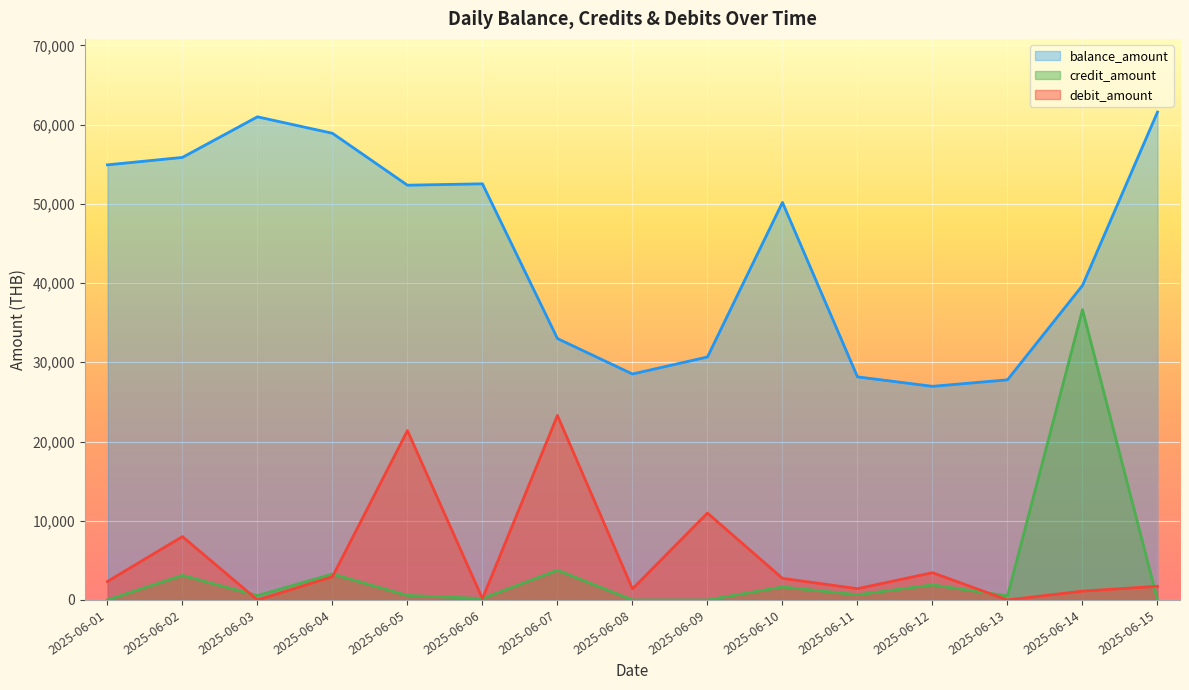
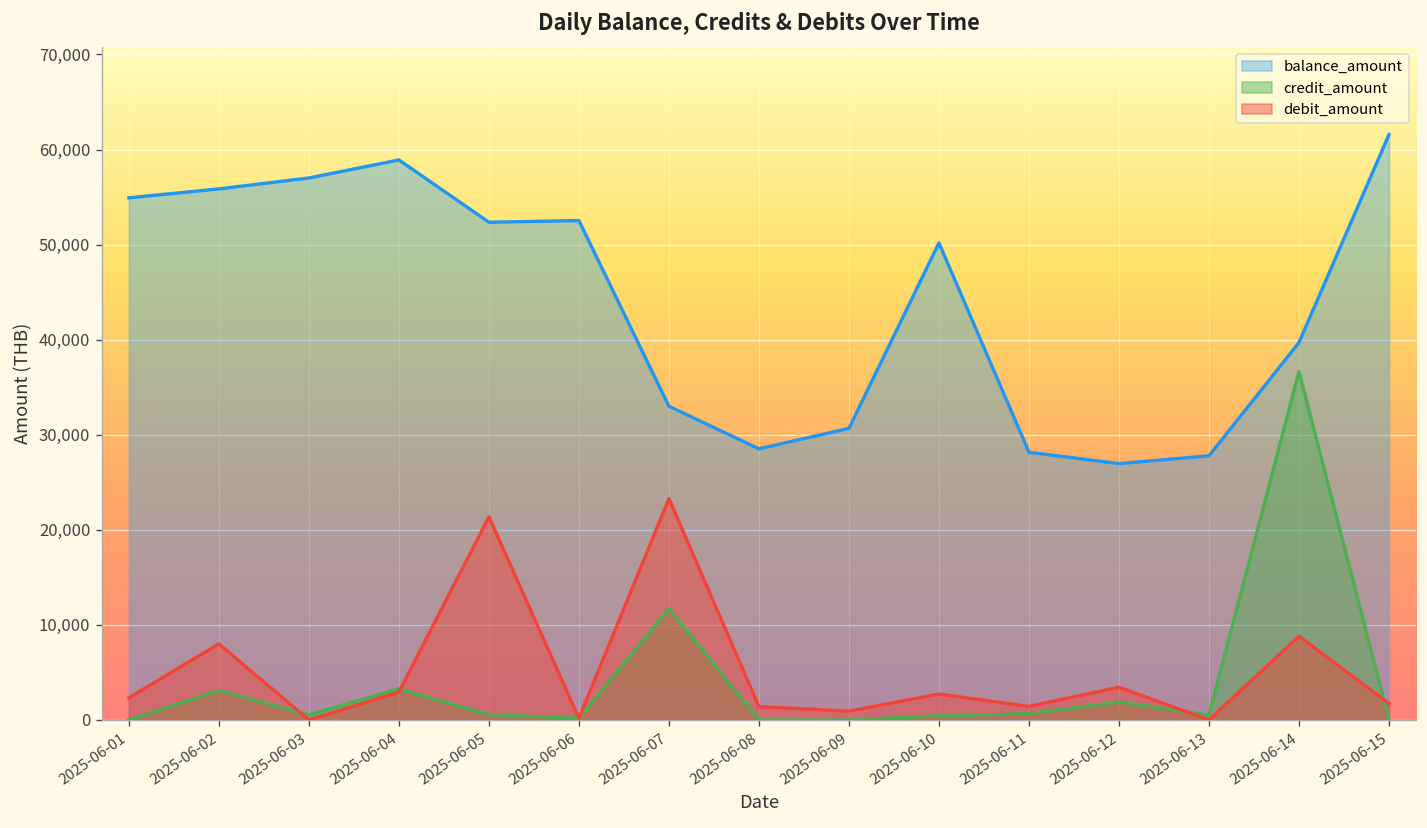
  {
    "balance_amount": {
      "2025-06-01": "55,000",
      "2025-06-02": "56,000",
-     "2025-06-03": "61,000",
+     "2025-06-03": "57,000",
      "2025-06-04": "59,000",
      "2025-06-05": "52,000",
      "2025-06-06": "53,000",
      "2025-06-07": "33,000",
      "2025-06-08": "29,000",
      "2025-06-09": "31,000",
      "2025-06-10": "50,000",
      "2025-06-11": "28,000",
      "2025-06-12": "27,000",
      "2025-06-13": "28,000",
      "2025-06-14": "40,000",
      "2025-06-15": "62,000"
    },
    "credit_amount": {
      "2025-06-01": "0",
      "2025-06-02": "3,000",
      "2025-06-03": "1,000",
      "2025-06-04": "3,000",
      "2025-06-05": "1,000",
-     "2025-06-07": "4,000",
+     "2025-06-07": "12,000",
      "2025-06-08": "0",
      "2025-06-09": "0",
-     "2025-06-10": "2,000",
+     "2025-06-10": "0",
      "2025-06-11": "1,000",
      "2025-06-12": "2,000",
      "2025-06-13": "1,000",
      "2025-06-14": "37,000",
      "2025-06-15": "0"
    },
    "debit_amount": {
      "2025-06-01": "2,000",
      "2025-06-02": "8,000",
      "2025-06-03": "0",
      "2025-06-04": "3,000",
      "2025-06-05": "21,000",
      "2025-06-07": "23,000",
      "2025-06-08": "1,000",
-     "2025-06-09": "11,000",
+     "2025-06-09": "1,000",
      "2025-06-10": "3,000",
      "2025-06-11": "1,000",
      "2025-06-12": "3,000",
      "2025-06-13": "0",
-     "2025-06-14": "1,000",
+     "2025-06-14": "9,000",
      "2025-06-15": "2,000"
    }
  }
